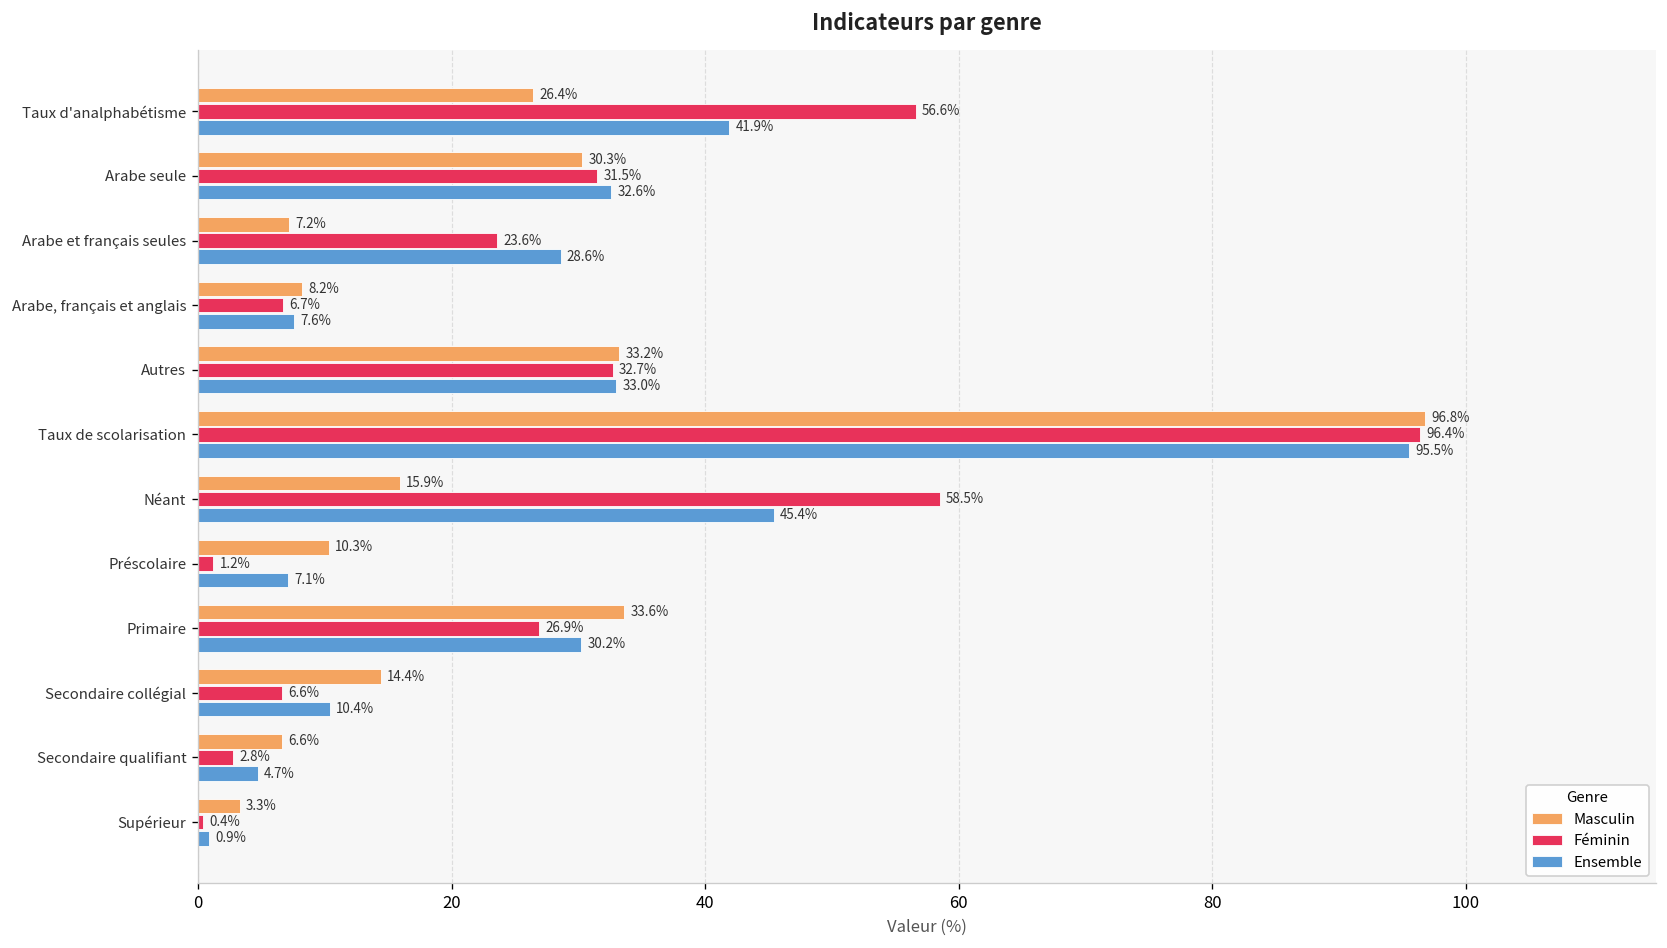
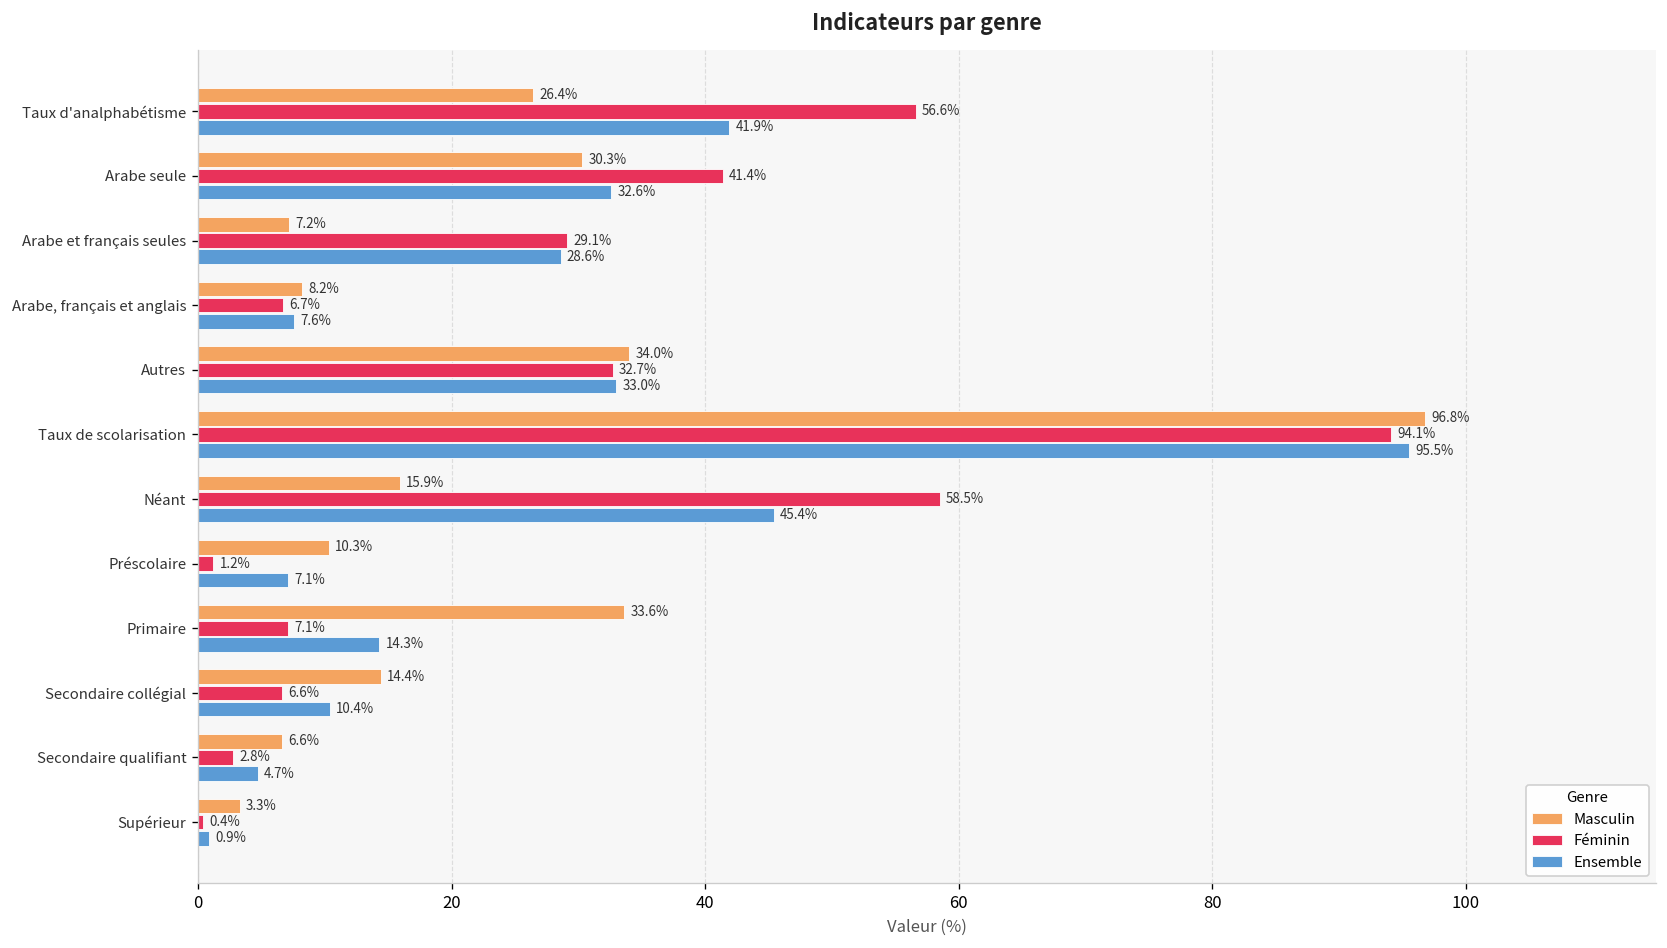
  {
    "Masculin": {
      "Taux d'analphabétisme": "26.4%",
      "Arabe seule": "30.3%",
      "Arabe et français seules": "7.2%",
      "Arabe, français et anglais": "8.2%",
-     "Autres": "33.2%",
+     "Autres": "34.0%",
      "Taux de scolarisation": "96.8%",
      "Néant": "15.9%",
      "Préscolaire": "10.3%",
      "Primaire": "33.6%",
      "Secondaire collégial": "14.4%",
      "Secondaire qualifiant": "6.6%",
      "Supérieur": "3.3%"
    },
    "Féminin": {
      "Taux d'analphabétisme": "56.6%",
-     "Arabe seule": "31.5%",
-     "Arabe et français seules": "23.6%",
+     "Arabe seule": "41.4%",
+     "Arabe et français seules": "29.1%",
      "Arabe, français et anglais": "6.7%",
      "Autres": "32.7%",
-     "Taux de scolarisation": "96.4%",
+     "Taux de scolarisation": "94.1%",
      "Néant": "58.5%",
      "Préscolaire": "1.2%",
-     "Primaire": "26.9%",
+     "Primaire": "7.1%",
      "Secondaire collégial": "6.6%",
      "Secondaire qualifiant": "2.8%",
      "Supérieur": "0.4%"
    },
    "Ensemble": {
      "Taux d'analphabétisme": "41.9%",
      "Arabe seule": "32.6%",
      "Arabe et français seules": "28.6%",
      "Arabe, français et anglais": "7.6%",
      "Autres": "33.0%",
      "Taux de scolarisation": "95.5%",
      "Néant": "45.4%",
      "Préscolaire": "7.1%",
-     "Primaire": "30.2%",
+     "Primaire": "14.3%",
      "Secondaire collégial": "10.4%",
      "Secondaire qualifiant": "4.7%",
      "Supérieur": "0.9%"
    }
  }
